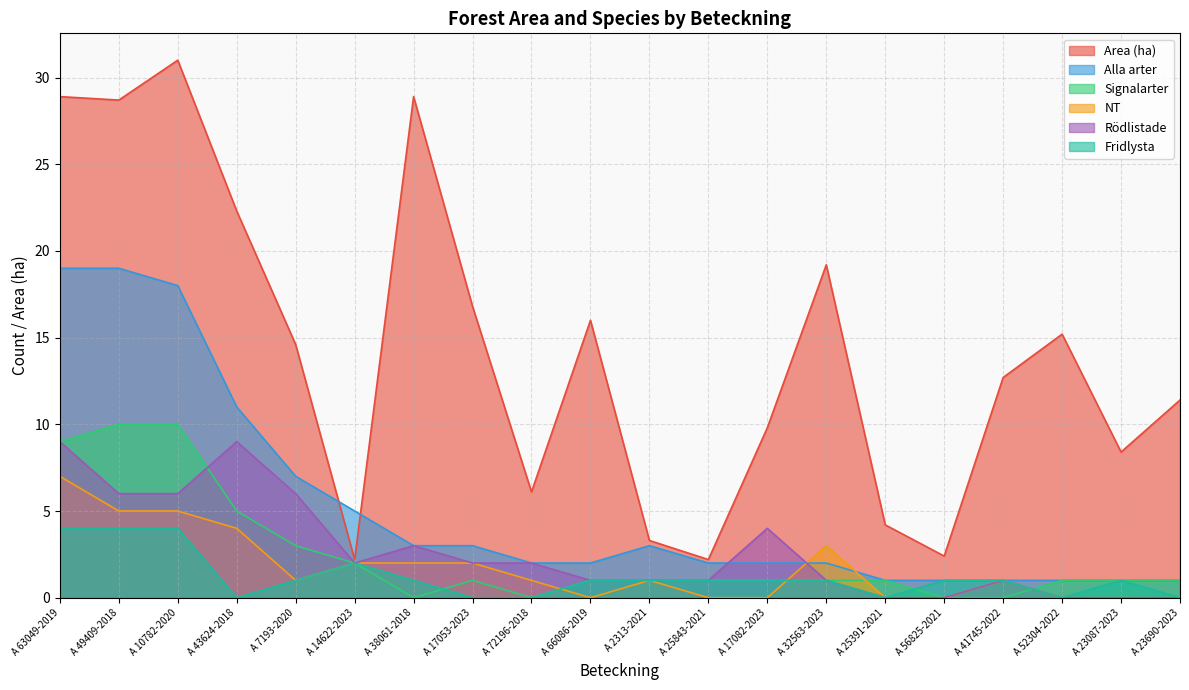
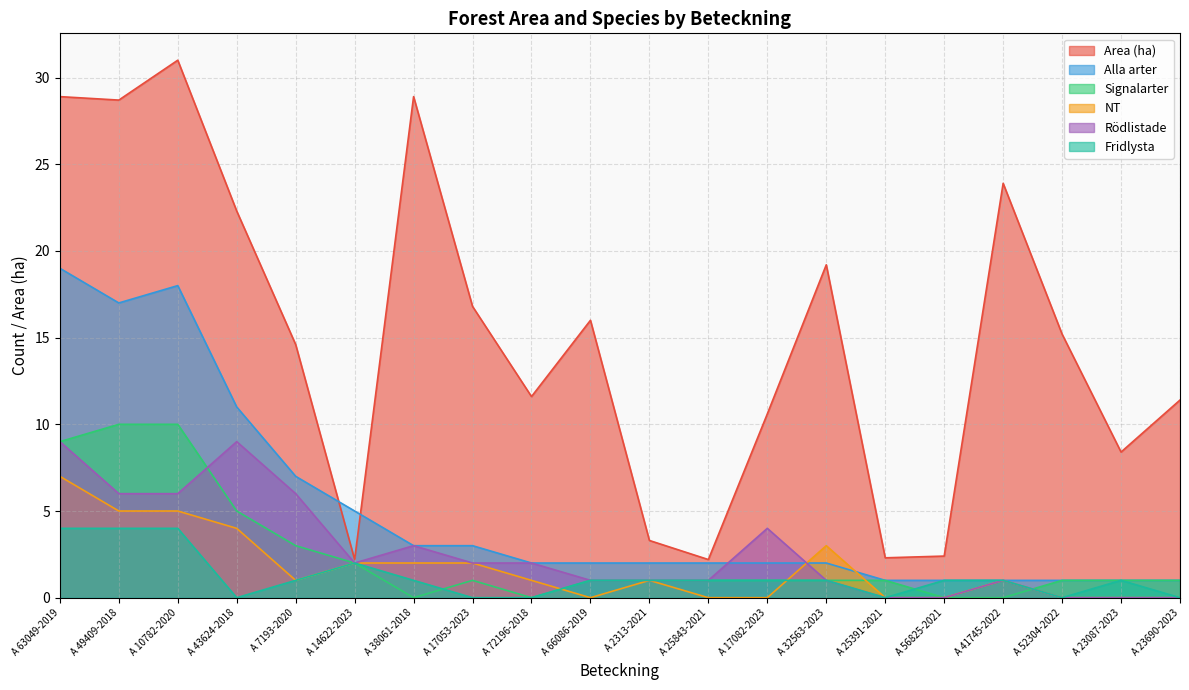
  {
    "Area (ha)": {
      "A 63049-2019": 28.9,
      "A 49409-2018": 28.7,
      "A 10782-2020": 31.0,
      "A 43624-2018": 22.3,
      "A 7193-2020": 14.6,
      "A 14622-2023": 2.2,
      "A 38061-2018": 28.9,
      "A 17053-2023": 16.8,
-     "A 72196-2018": 6.1,
+     "A 72196-2018": 11.6,
      "A 66086-2019": 16.0,
      "A 2313-2021": 3.3,
      "A 25843-2021": 2.2,
-     "A 17082-2023": 9.8,
+     "A 17082-2023": 10.6,
      "A 32563-2023": 19.2,
-     "A 25391-2021": 4.2,
+     "A 25391-2021": 2.3,
      "A 56825-2021": 2.4,
-     "A 41745-2022": 12.7,
+     "A 41745-2022": 23.9,
      "A 52304-2022": 15.2,
      "A 23087-2023": 8.4,
      "A 23690-2023": 11.4
    },
    "Alla arter": {
      "A 63049-2019": 19,
-     "A 49409-2018": 19,
+     "A 49409-2018": 17,
      "A 10782-2020": 18,
      "A 43624-2018": 11,
      "A 7193-2020": 7,
      "A 14622-2023": 5,
      "A 17053-2023": 3,
      "A 66086-2019": 2,
-     "A 2313-2021": 3,
+     "A 2313-2021": 2,
      "A 25843-2021": 2,
      "A 17082-2023": 2,
      "A 32563-2023": 2
    },
    "NT": {
      "A 63049-2019": 7.0,
      "A 49409-2018": 5.0,
      "A 10782-2020": 5.0,
      "A 43624-2018": 4.0,
      "A 38061-2018": 2.0,
      "A 72196-2018": 1.0,
      "A 66086-2019": 0.0,
      "A 25843-2021": 0.0,
      "A 17082-2023": 0.0,
      "A 32563-2023": 3.0
    },
    "Rödlistade": {
      "A 49409-2018": 6.0,
      "A 10782-2020": 6.0,
      "A 43624-2018": 9.0,
      "A 7193-2020": 6.0,
      "A 17082-2023": 4.0
    }
  }
